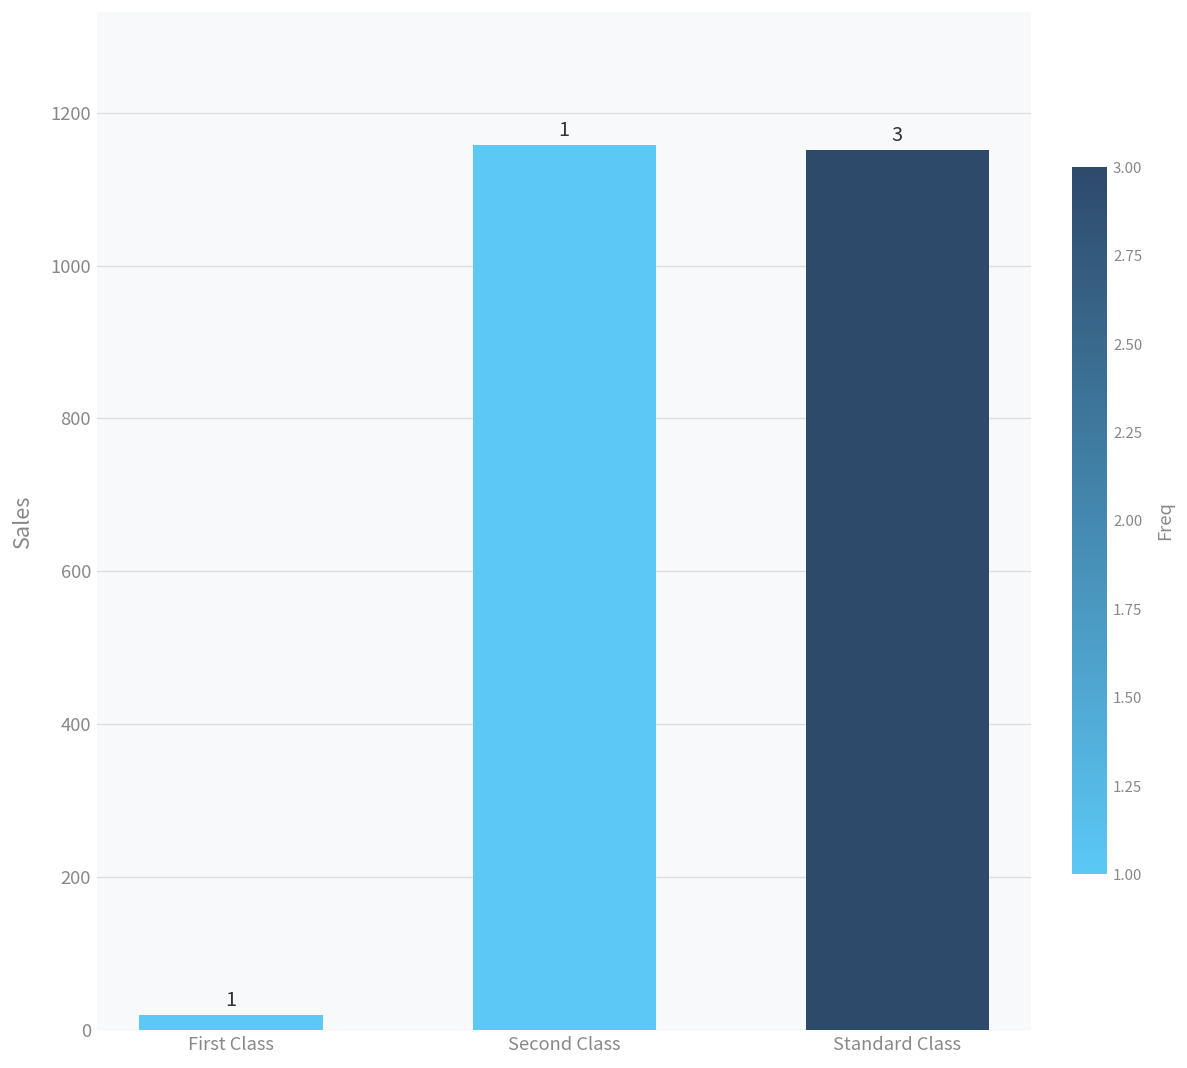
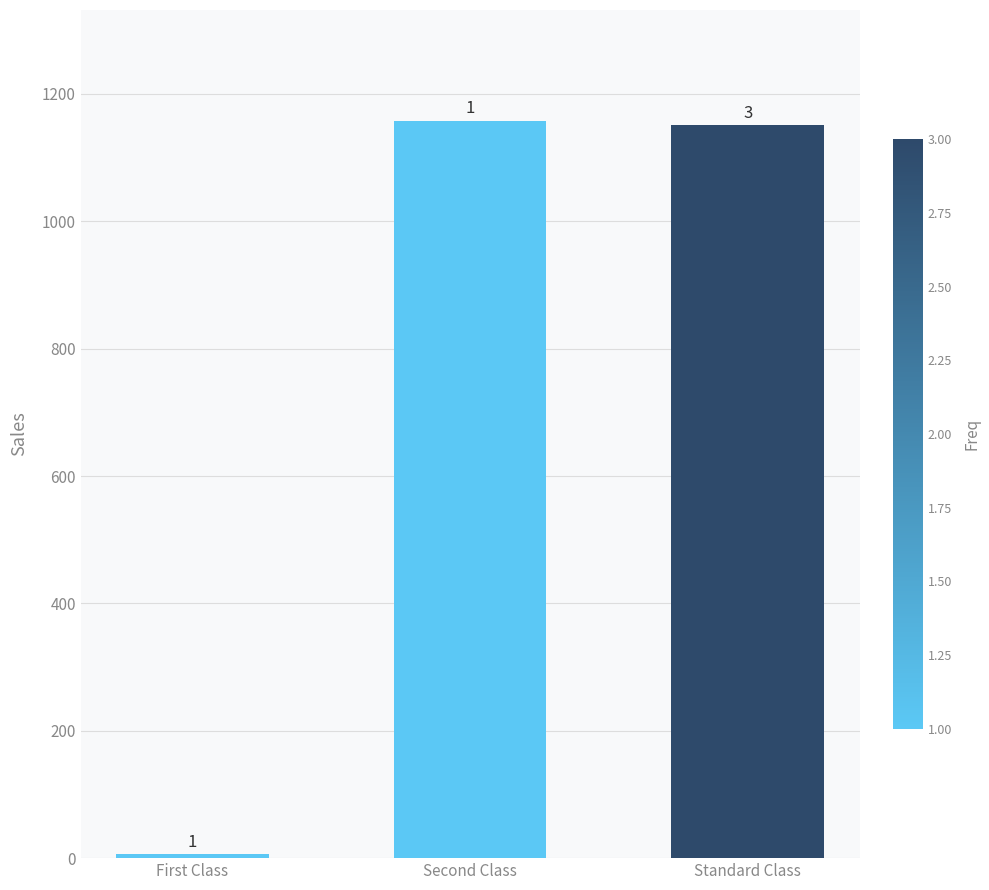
  {
-   "First Class": 20
+   "First Class": 10
  }
